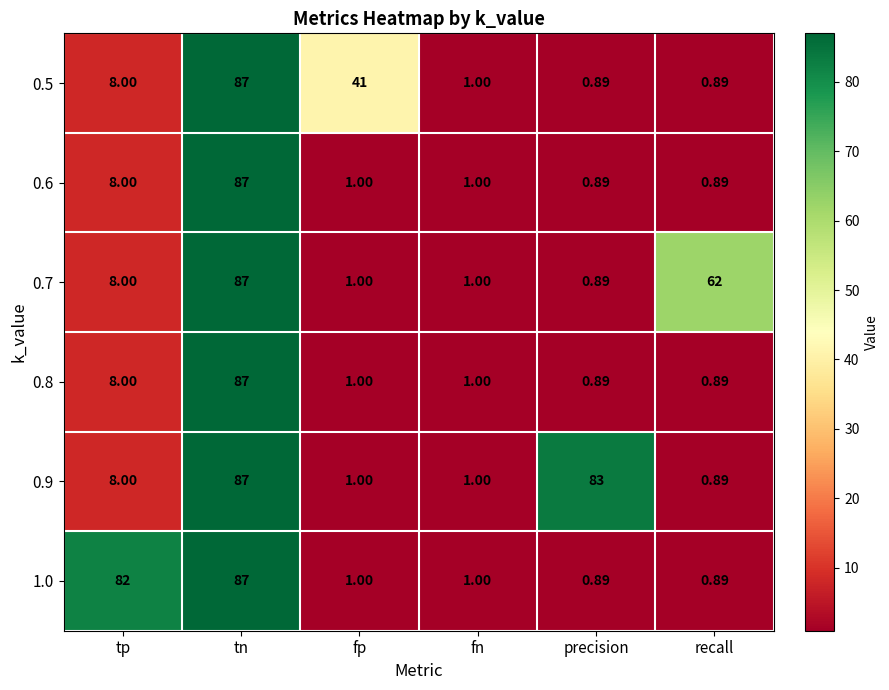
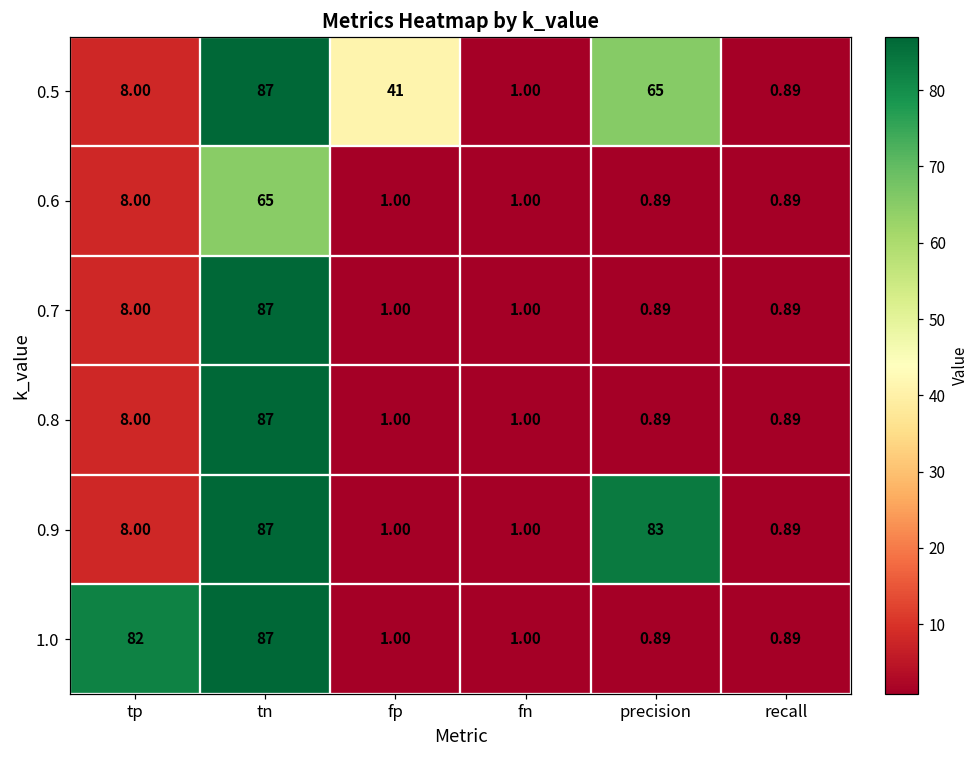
  {
    "0.5": {
      "tp": 8.00,
      "tn": 87,
      "fp": 41,
      "fn": 1.00,
-     "precision": 0.89,
+     "precision": 65,
      "recall": 0.89
    },
    "0.6": {
      "tp": 8.00,
-     "tn": 87,
+     "tn": 65,
      "fp": 1.00,
      "fn": 1.00,
      "precision": 0.89,
      "recall": 0.89
    },
    "0.7": {
      "tp": 8.00,
      "tn": 87,
      "fp": 1.00,
      "fn": 1.00,
      "precision": 0.89,
-     "recall": 62
+     "recall": 0.89
    },
    "0.8": {
      "tp": 8.00,
      "tn": 87,
      "fp": 1.00,
      "fn": 1.00,
      "precision": 0.89,
      "recall": 0.89
    },
    "0.9": {
      "tp": 8.00,
      "tn": 87,
      "fp": 1.00,
      "fn": 1.00,
      "precision": 83,
      "recall": 0.89
    },
    "1.0": {
      "tp": 82,
      "tn": 87,
      "fp": 1.00,
      "fn": 1.00,
      "precision": 0.89,
      "recall": 0.89
    }
  }
